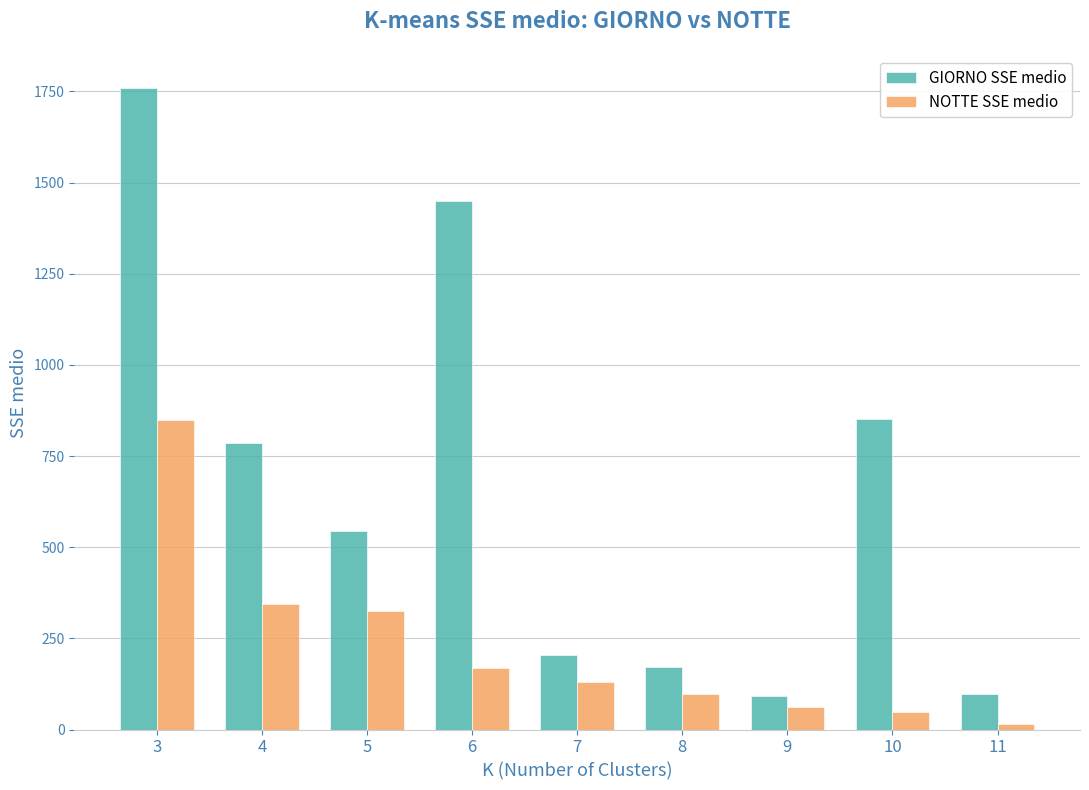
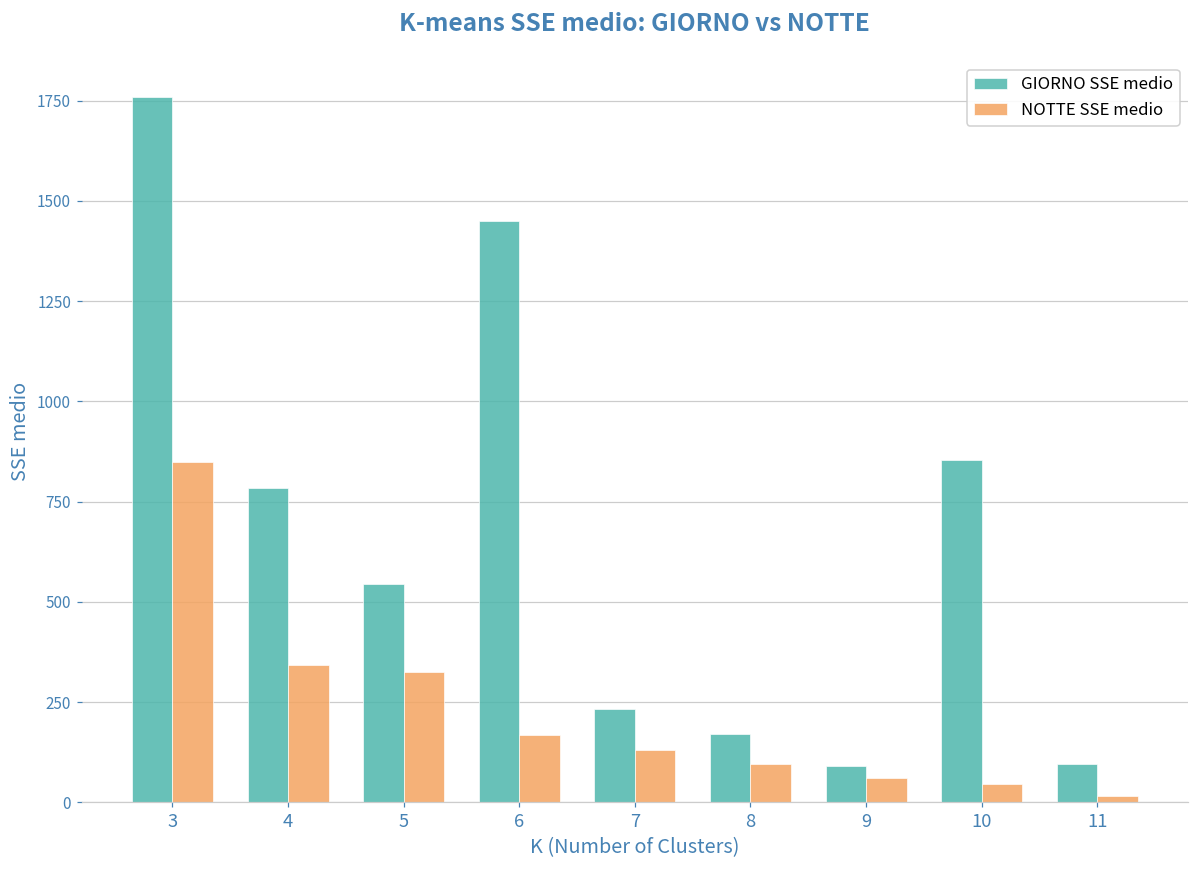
  {
    "GIORNO SSE medio": {
      "3": 1760,
      "4": 790,
      "5": 550,
      "6": 1450,
-     "7": 210,
+     "7": 230,
      "8": 170,
      "9": 90,
      "10": 850,
      "11": 100
    },
    "NOTTE SSE medio": {
      "3": 850,
      "4": 340,
      "5": 330,
      "6": 170,
      "7": 130,
      "8": 100,
      "9": 60,
      "10": 50,
      "11": 20
    }
  }
